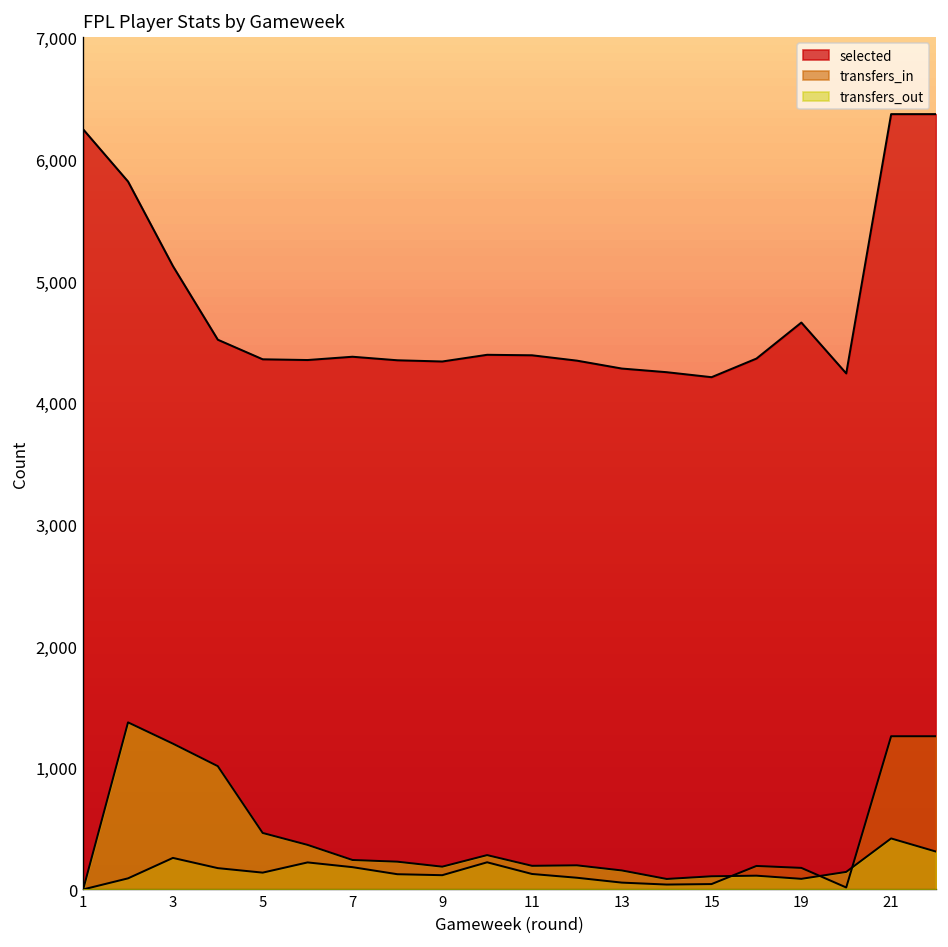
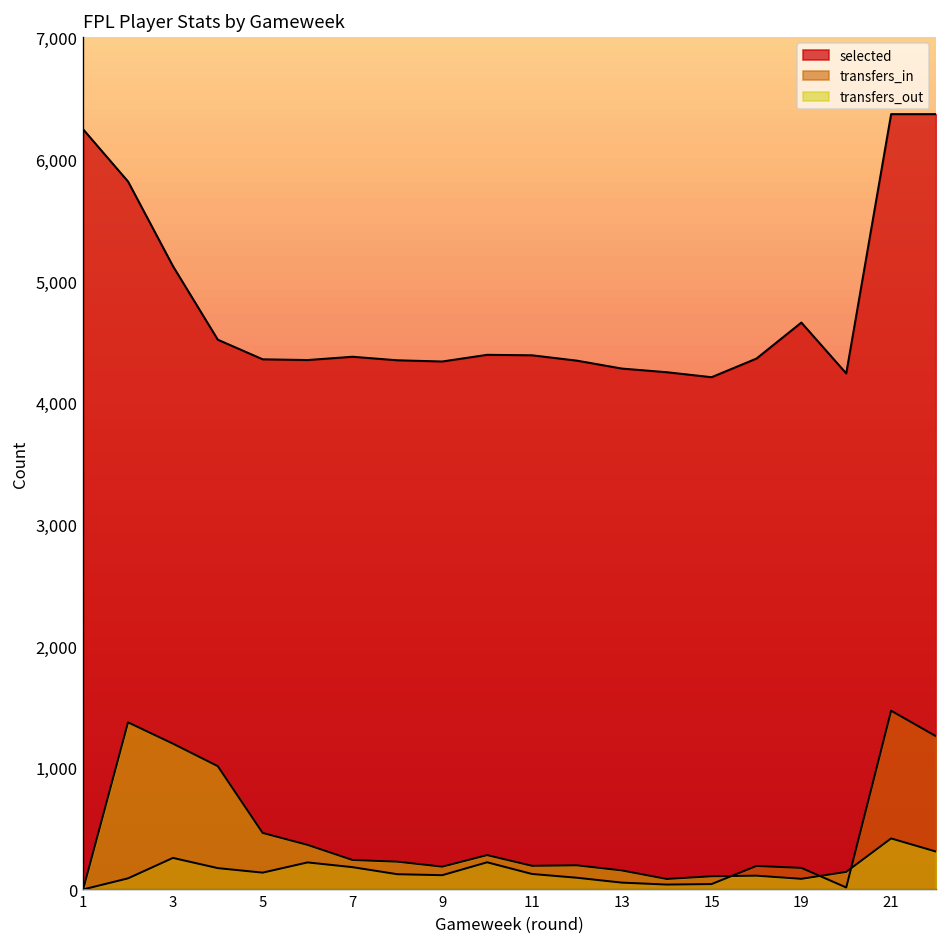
  {
    "selected": {
      "21": "6,370"
    },
    "transfers_in": {
-     "21": "1,260"
+     "21": "1,470"
    },
    "transfers_out": {
      "21": "420"
    }
  }
